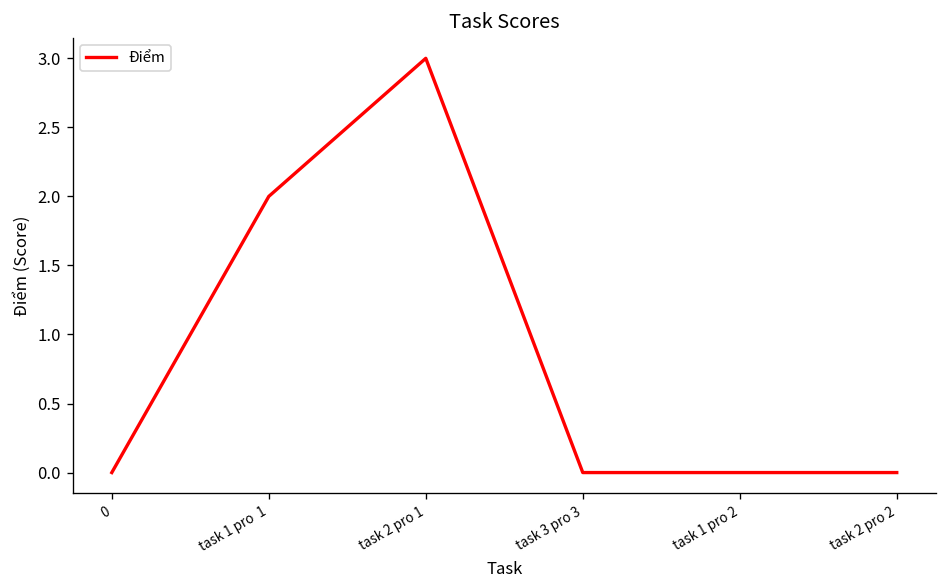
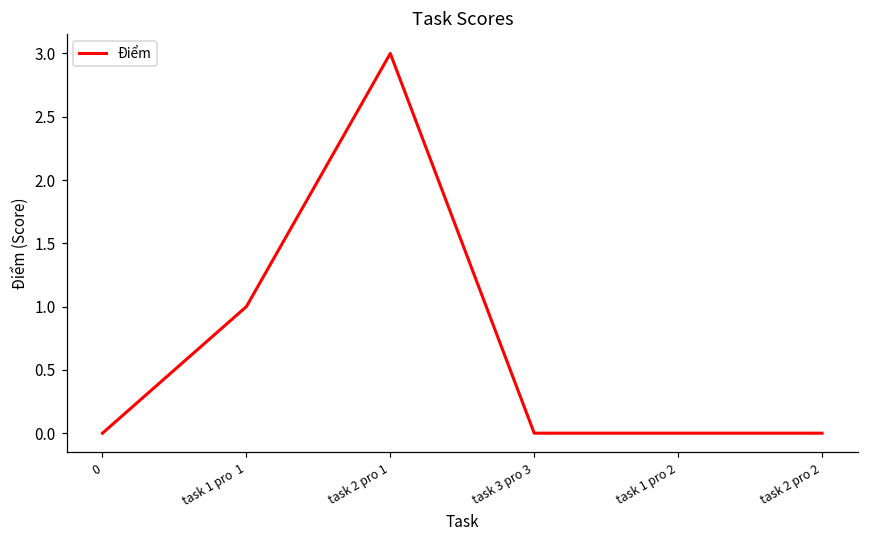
  {
    "0": 0,
-   "task 1 pro 1": 2,
+   "task 1 pro 1": 1,
    "task 2 pro 1": 3,
    "task 3 pro 3": 0,
    "task 1 pro 2": 0,
    "task 2 pro 2": 0
  }
